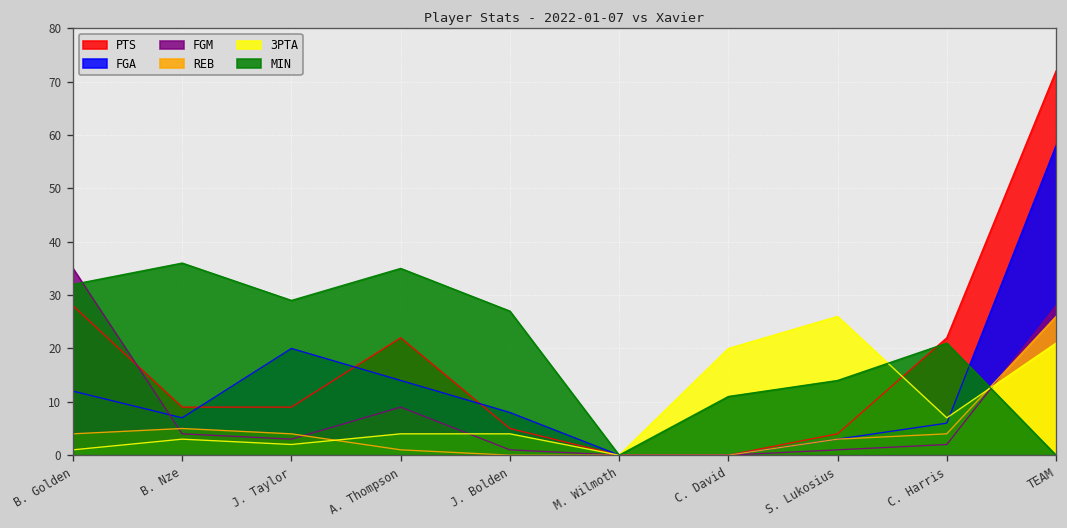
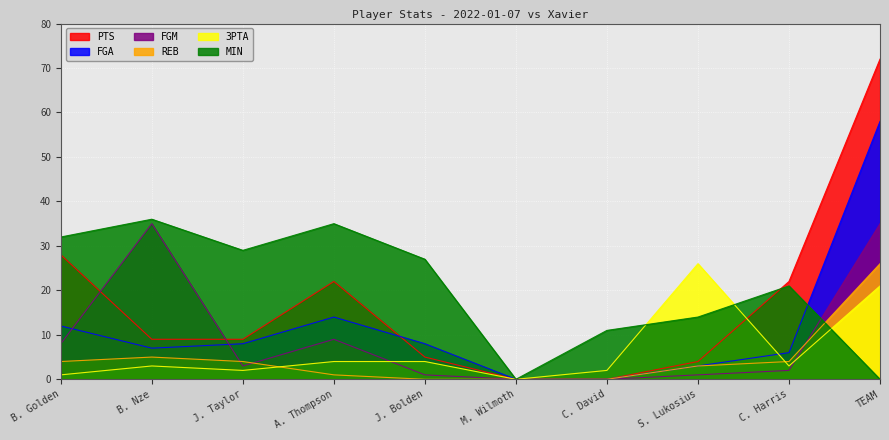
  {
    "PTS": {
      "B. Golden": 28,
      "B. Nze": 9,
      "J. Taylor": 9,
      "A. Thompson": 22,
      "J. Bolden": 5,
      "S. Lukosius": 4,
      "C. Harris": 22,
      "TEAM": 72
    },
    "FGA": {
      "B. Golden": 12,
      "B. Nze": 7,
-     "J. Taylor": 20,
+     "J. Taylor": 8,
      "A. Thompson": 14,
      "J. Bolden": 8,
      "C. Harris": 6,
      "TEAM": 58
    },
    "FGM": {
-     "B. Golden": 35,
-     "B. Nze": 4,
+     "B. Golden": 8,
+     "B. Nze": 35,
      "J. Taylor": 3,
      "A. Thompson": 9,
      "J. Bolden": 1,
      "S. Lukosius": 1,
      "C. Harris": 2,
-     "TEAM": 28
+     "TEAM": 35
    },
    "REB": {
      "B. Golden": 4,
      "B. Nze": 5,
      "J. Taylor": 4,
      "A. Thompson": 1,
      "J. Bolden": 0,
      "C. Harris": 4,
      "TEAM": 26
    },
    "3PTA": {
      "B. Golden": 1,
      "B. Nze": 3,
      "J. Taylor": 2,
      "A. Thompson": 4,
      "J. Bolden": 4,
-     "C. David": 20,
+     "C. David": 2,
      "S. Lukosius": 26,
-     "C. Harris": 7,
+     "C. Harris": 3,
      "TEAM": 21
    },
    "MIN": {
      "B. Golden": 32,
      "B. Nze": 36,
      "J. Taylor": 29,
      "A. Thompson": 35,
      "J. Bolden": 27,
      "C. David": 11,
      "S. Lukosius": 14,
      "C. Harris": 21,
      "TEAM": 0
    }
  }
